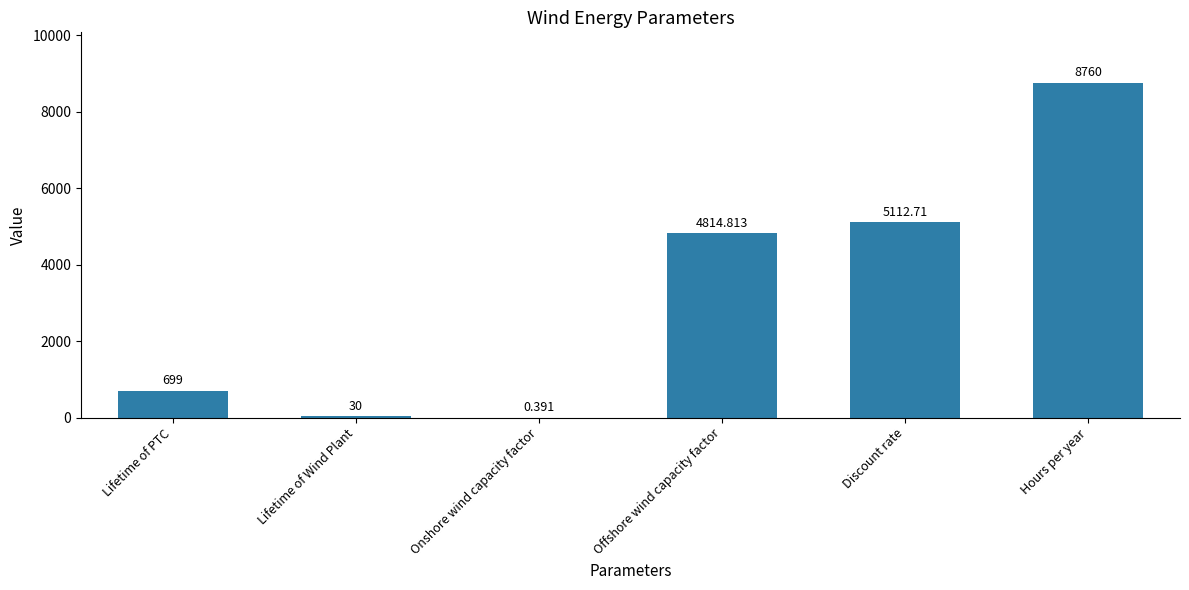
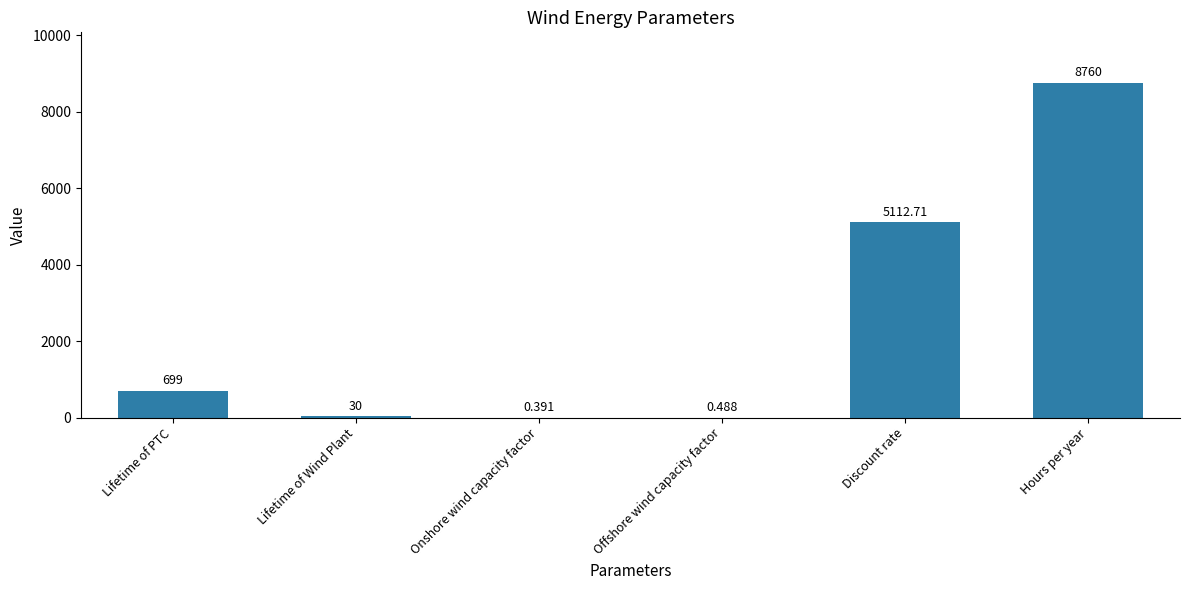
  {
    "Lifetime of PTC": 699,
    "Lifetime of Wind Plant": 30,
    "Onshore wind capacity factor": 0.391,
-   "Offshore wind capacity factor": 4814.813,
+   "Offshore wind capacity factor": 0.488,
    "Discount rate": 5112.71,
    "Hours per year": 8760
  }
